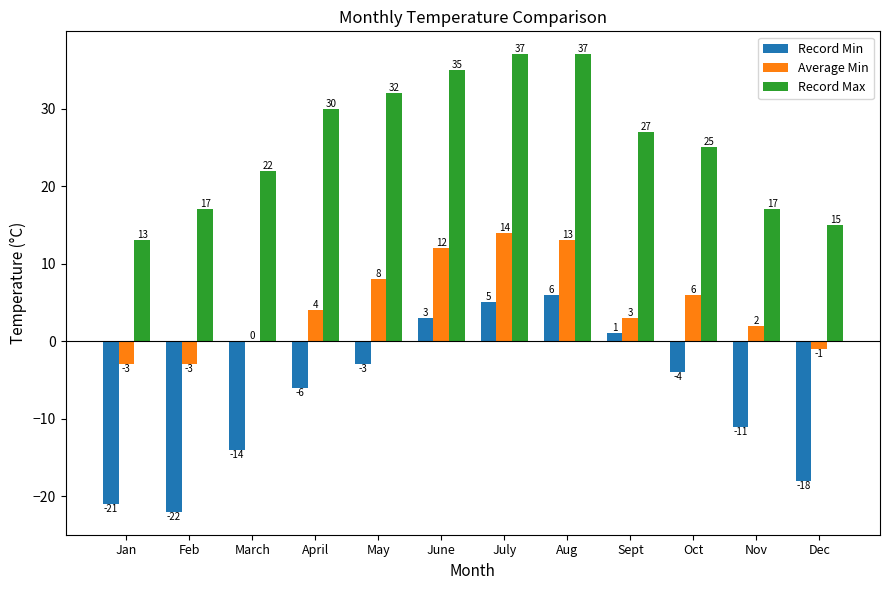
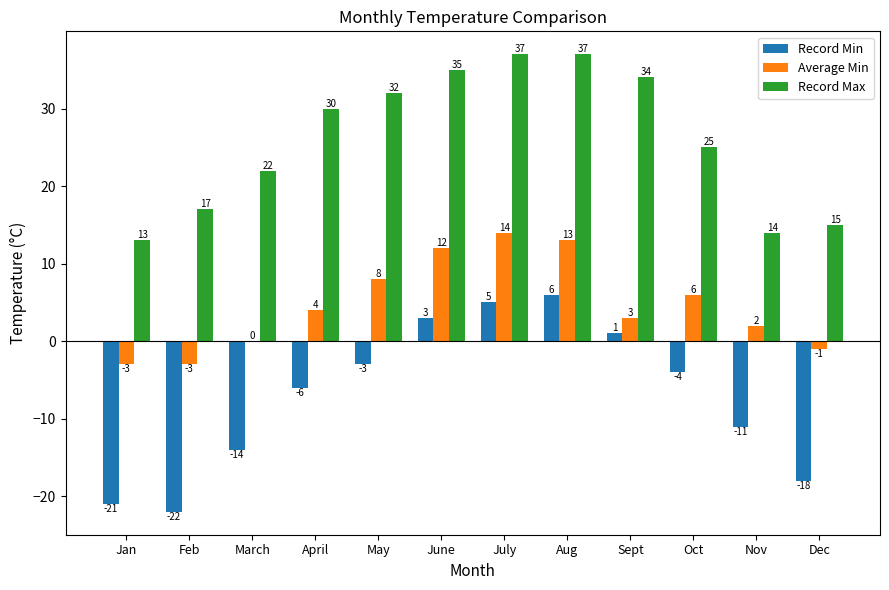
  {
    "Record Min": {
      "Jan": -21,
      "Feb": -22,
      "March": -14,
      "April": -6,
      "May": -3,
      "June": 3,
      "July": 5,
      "Aug": 6,
      "Sept": 1,
      "Oct": -4,
      "Nov": -11,
      "Dec": -18
    },
    "Average Min": {
      "Jan": -3,
      "Feb": -3,
      "March": 0,
      "April": 4,
      "May": 8,
      "June": 12,
      "July": 14,
      "Aug": 13,
      "Sept": 3,
      "Oct": 6,
      "Nov": 2,
      "Dec": -1
    },
    "Record Max": {
      "Jan": 13,
      "Feb": 17,
      "March": 22,
      "April": 30,
      "May": 32,
      "June": 35,
      "July": 37,
      "Aug": 37,
-     "Sept": 27,
+     "Sept": 34,
      "Oct": 25,
-     "Nov": 17,
+     "Nov": 14,
      "Dec": 15
    }
  }
